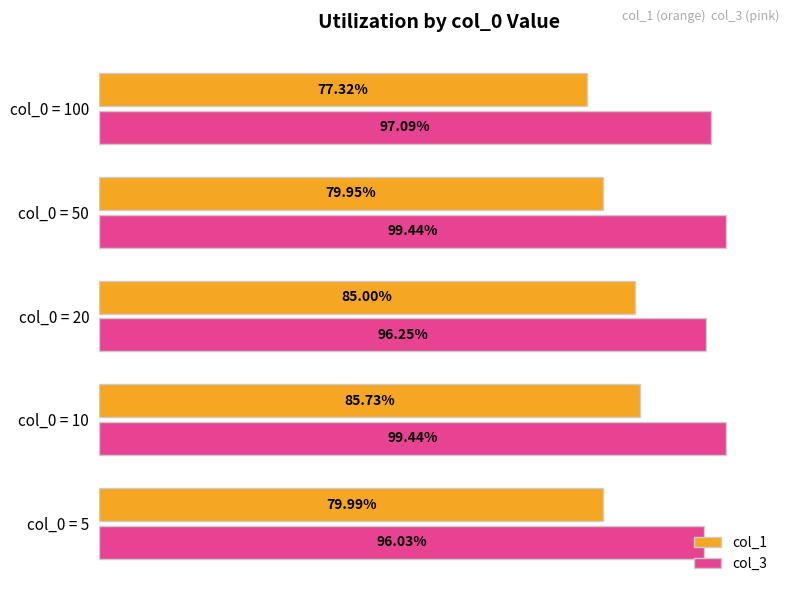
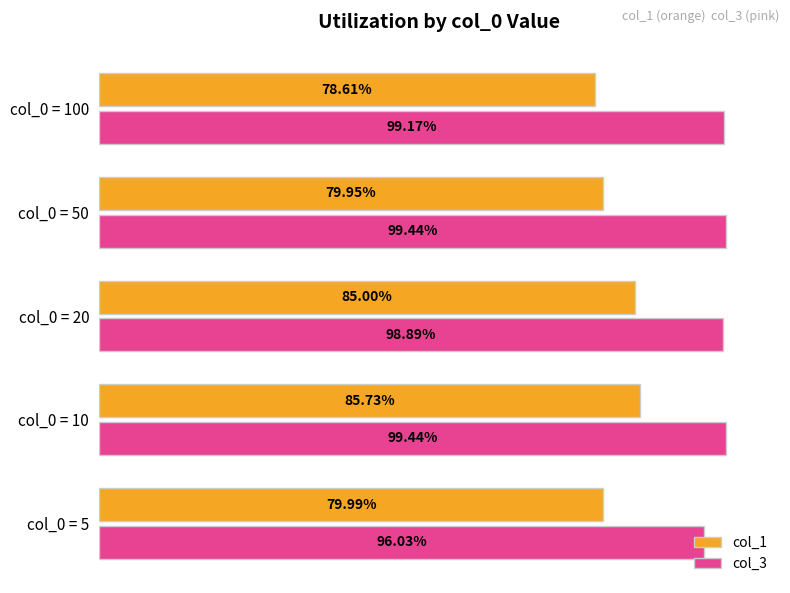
  {
    "col_1": {
-     "col_0 = 100": "77.32%",
+     "col_0 = 100": "78.61%",
      "col_0 = 50": "79.95%",
      "col_0 = 20": "85.00%",
      "col_0 = 10": "85.73%",
      "col_0 = 5": "79.99%"
    },
    "col_3": {
-     "col_0 = 100": "97.09%",
+     "col_0 = 100": "99.17%",
      "col_0 = 50": "99.44%",
-     "col_0 = 20": "96.25%",
+     "col_0 = 20": "98.89%",
      "col_0 = 10": "99.44%",
      "col_0 = 5": "96.03%"
    }
  }
